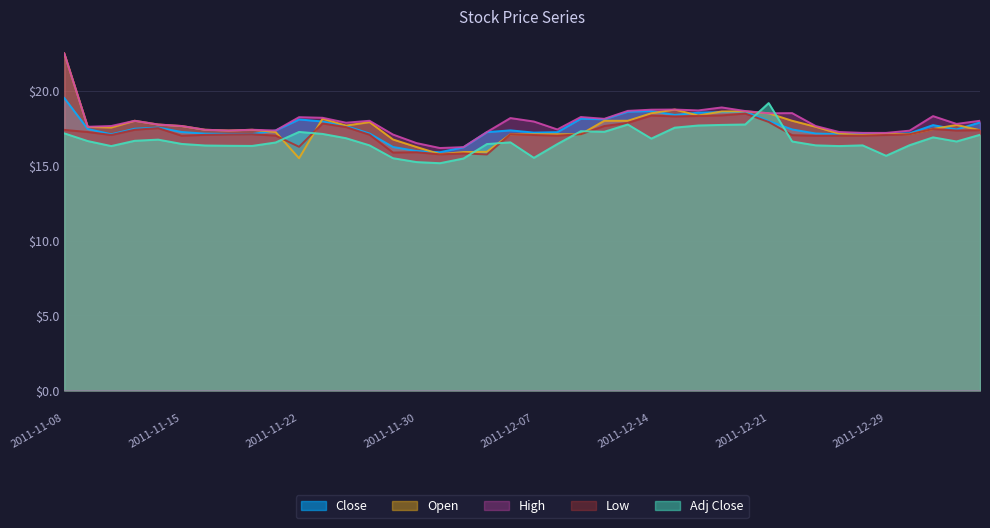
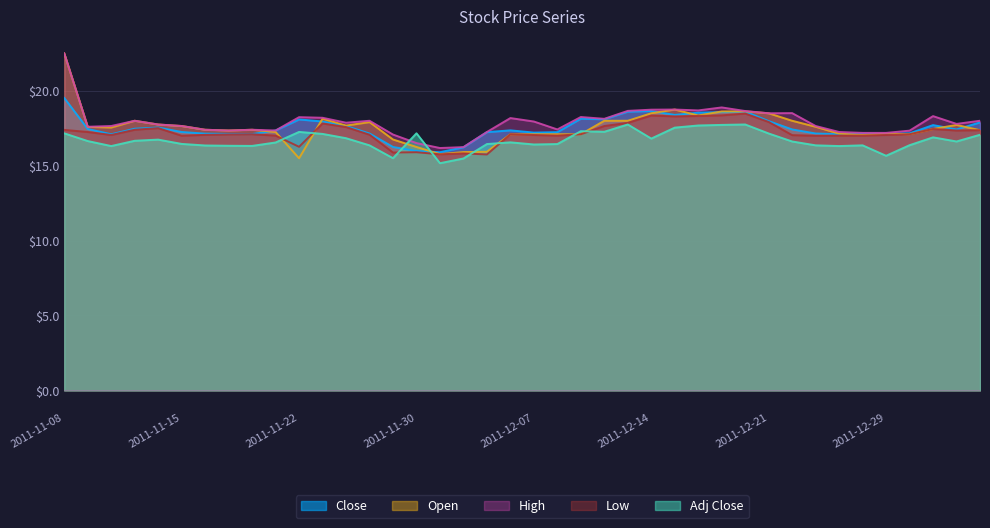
  {
    "Close": {
      "2011-11-08": "$19.5",
      "2011-11-15": "$17.3"
    },
    "Open": {
      "2011-11-22": "$15.5",
      "2011-11-30": "$16.3"
    },
    "High": {
      "2011-11-30": "$16.5",
      "2011-12-07": "$18.0"
    },
    "Low": {
      "2011-11-08": "$17.4",
      "2011-11-15": "$17.0",
      "2011-11-22": "$16.3"
    },
    "Adj Close": {
      "2011-11-08": "$17.2",
      "2011-11-15": "$16.5",
      "2011-11-22": "$17.3",
-     "2011-11-30": "$15.2",
-     "2011-12-07": "$15.5",
+     "2011-11-30": "$17.2",
+     "2011-12-07": "$16.4",
      "2011-12-14": "$16.8",
-     "2011-12-21": "$19.2",
+     "2011-12-21": "$17.2",
      "2011-12-29": "$15.7"
    }
  }
